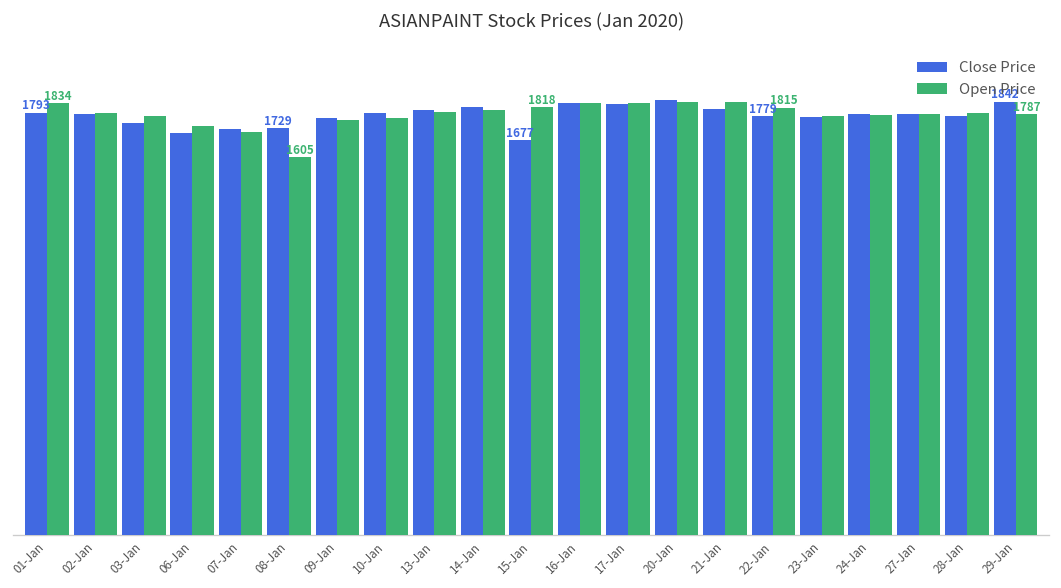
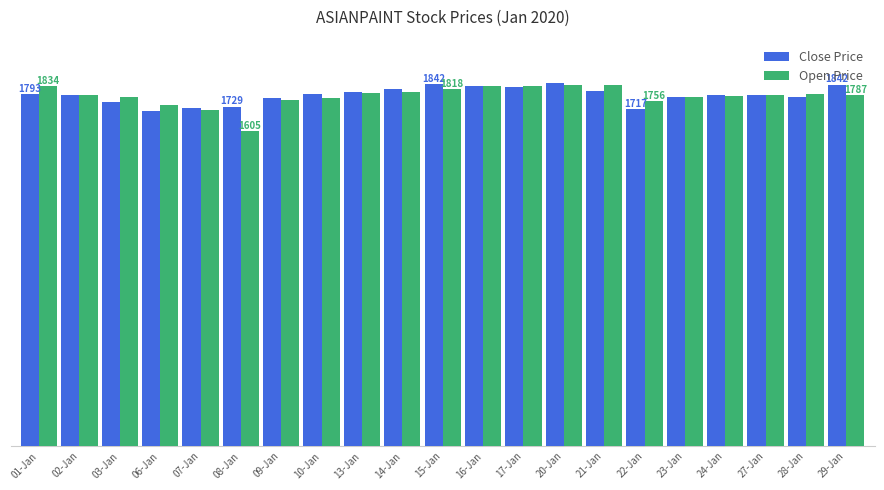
  {
    "Close Price": {
      "01-Jan": 1793,
      "08-Jan": 1729,
-     "15-Jan": 1677,
-     "22-Jan": 1779,
+     "15-Jan": 1842,
+     "22-Jan": 1717,
      "29-Jan": 1842
    },
    "Open Price": {
      "01-Jan": 1834,
      "08-Jan": 1605,
      "15-Jan": 1818,
-     "22-Jan": 1815,
+     "22-Jan": 1756,
      "29-Jan": 1787
    }
  }
